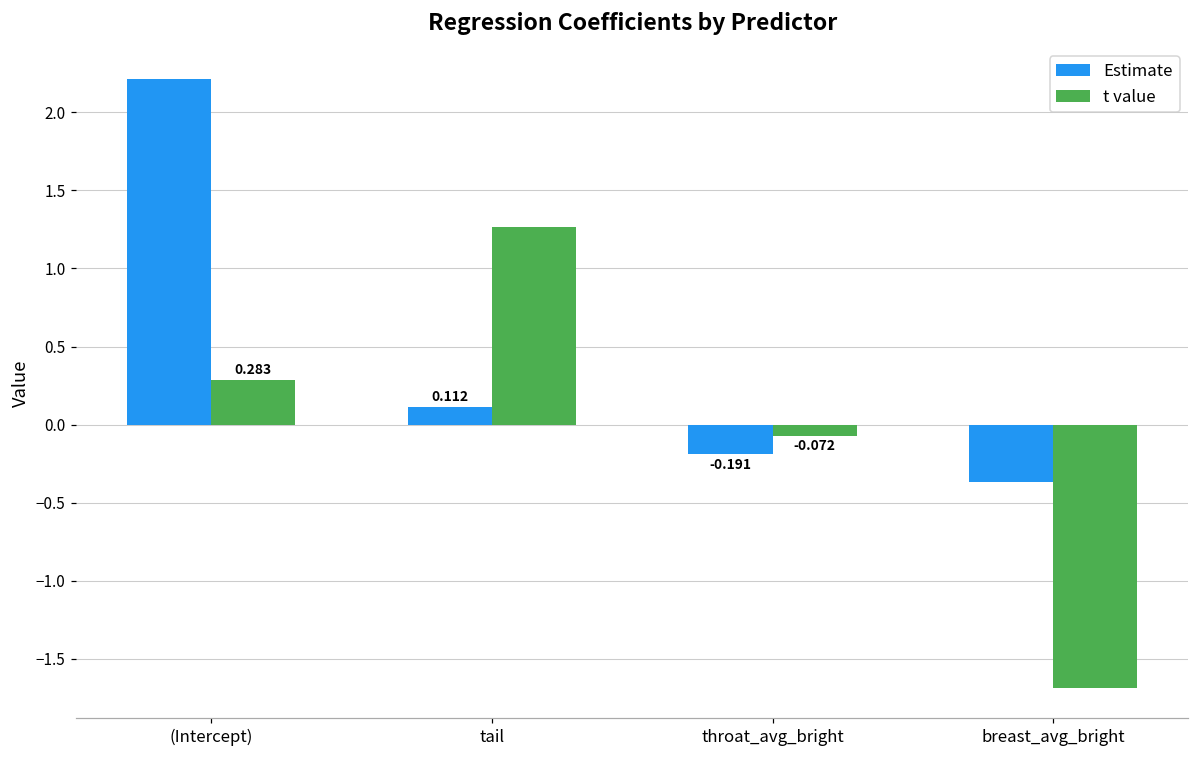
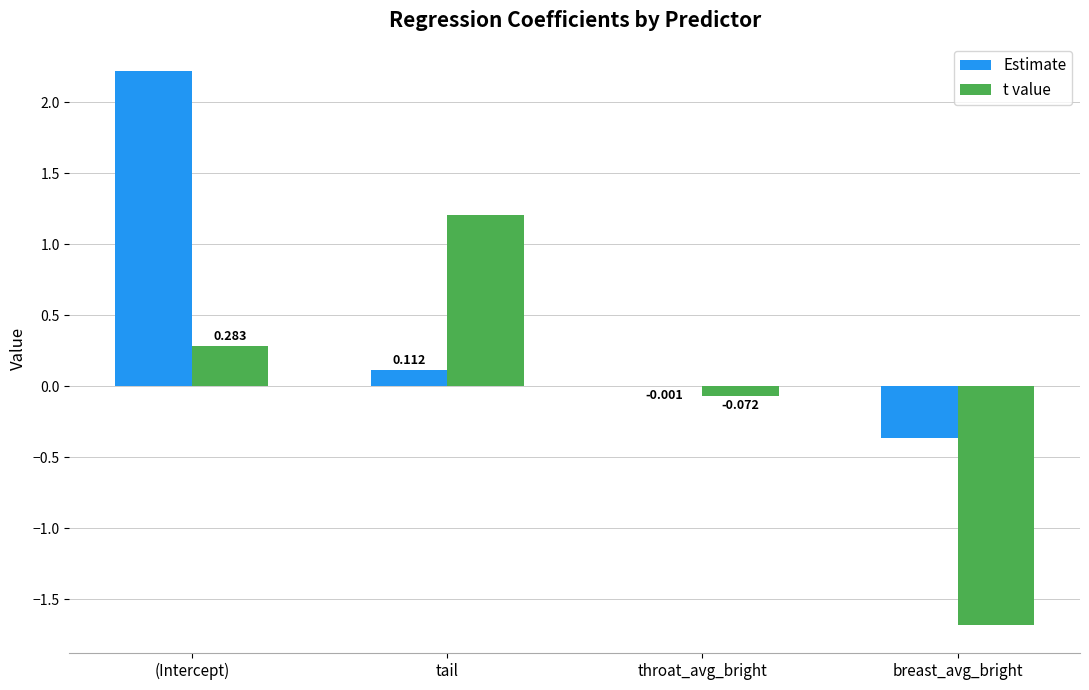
  {
    "Estimate": {
      "tail": 0.112,
-     "throat_avg_bright": -0.191
+     "throat_avg_bright": -0.001
    },
    "t value": {
-     "tail": 1.27,
+     "tail": 1.21,
      "breast_avg_bright": -1.69
    }
  }
